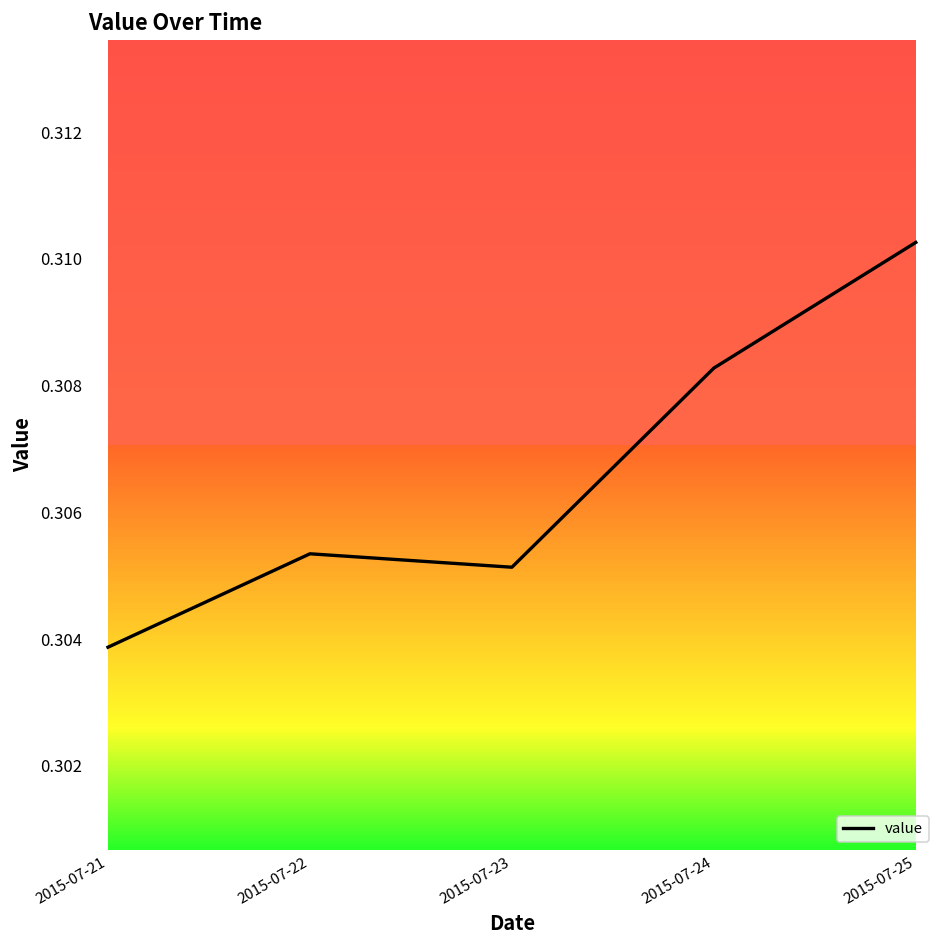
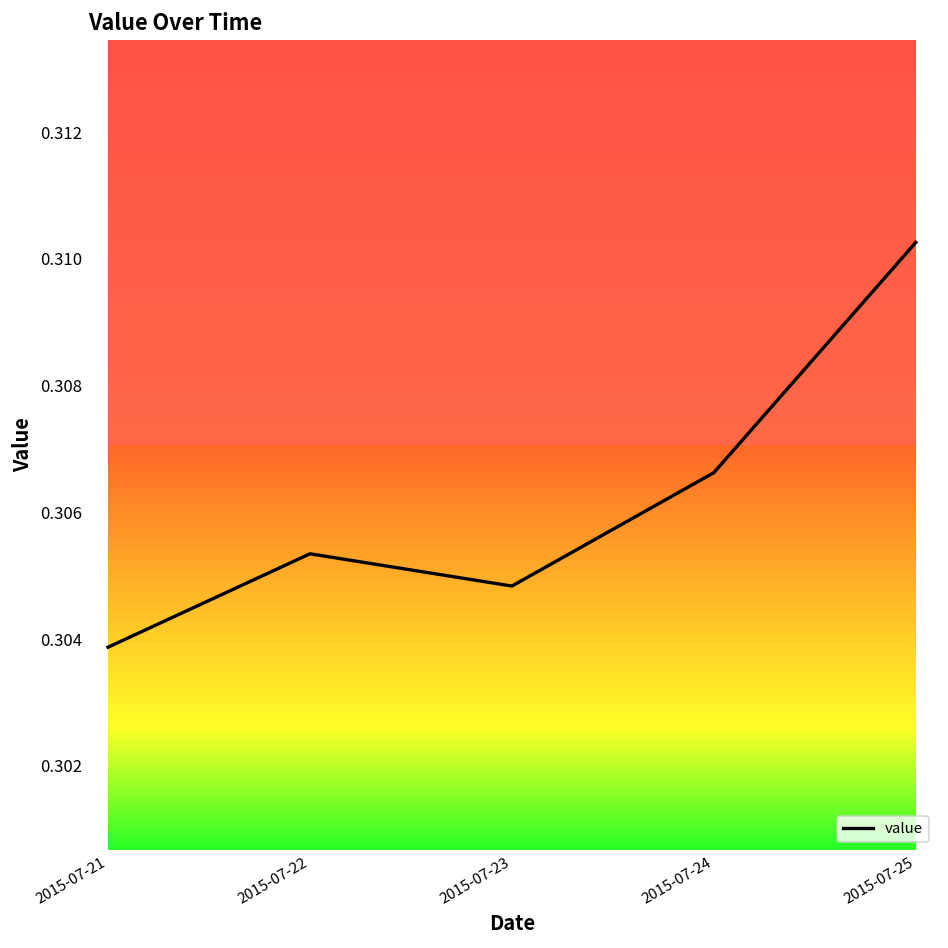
  {
    "2015-07-21": 0.3039,
    "2015-07-22": 0.3053,
-   "2015-07-23": 0.3051,
-   "2015-07-24": 0.3083,
+   "2015-07-23": 0.3048,
+   "2015-07-24": 0.3066,
    "2015-07-25": 0.3103
  }
